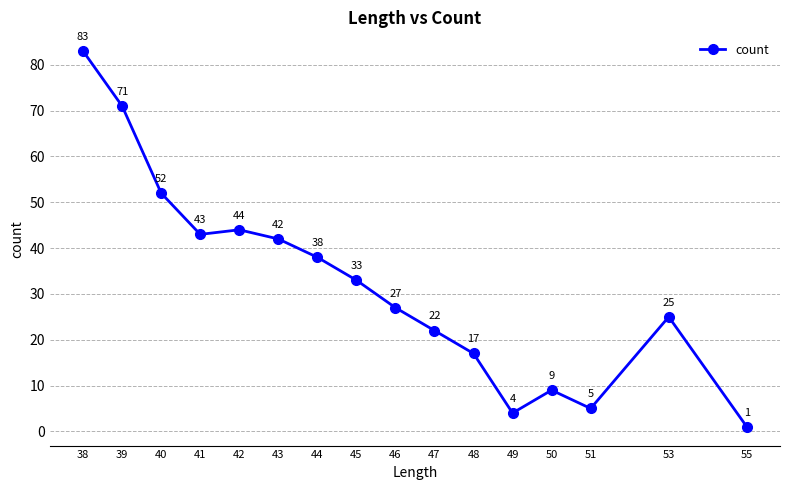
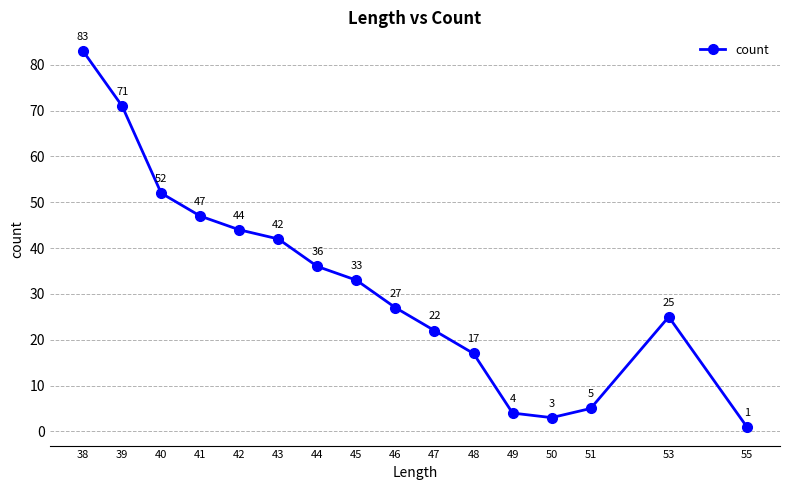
  {
    "38": 83,
    "39": 71,
    "40": 52,
-   "41": 43,
+   "41": 47,
    "42": 44,
    "43": 42,
-   "44": 38,
+   "44": 36,
    "45": 33,
    "46": 27,
    "47": 22,
    "48": 17,
    "49": 4,
-   "50": 9,
+   "50": 3,
    "51": 5,
    "53": 25,
    "55": 1
  }
